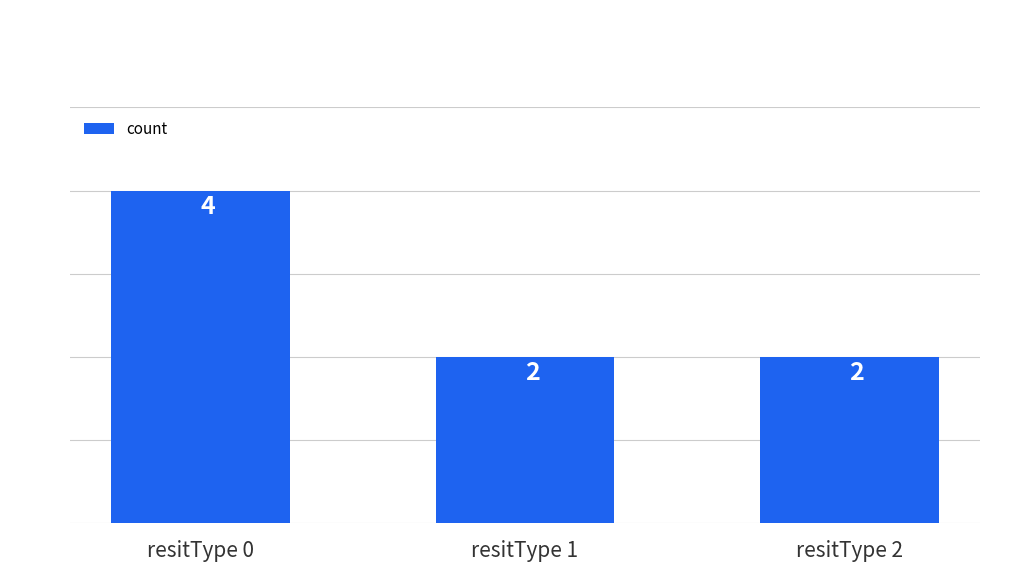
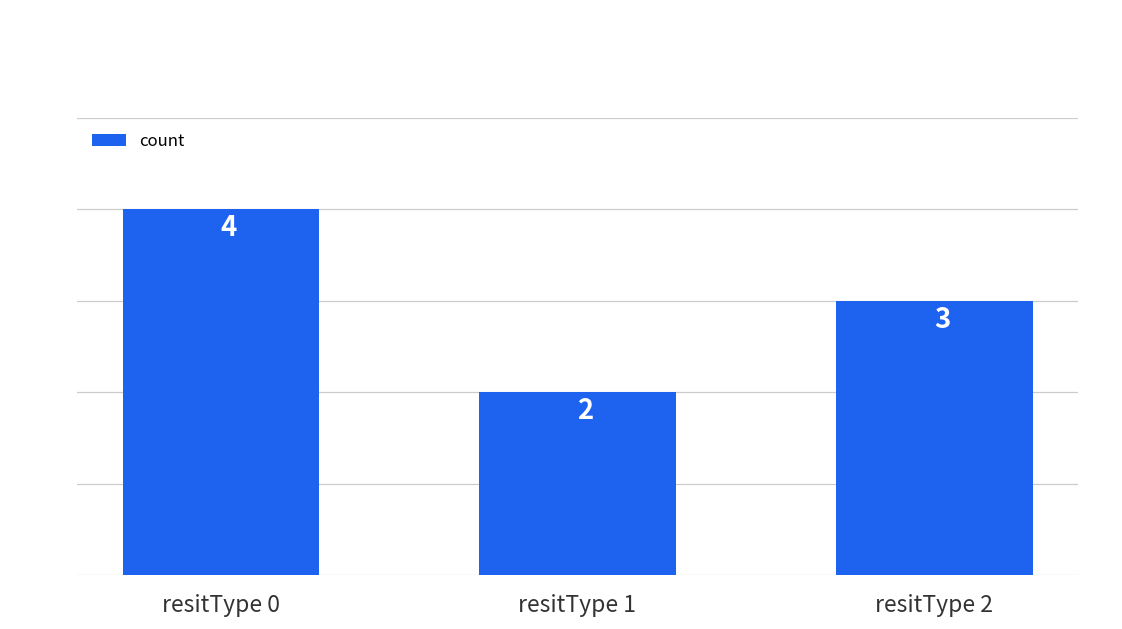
  {
    "resitType 0": 4,
    "resitType 1": 2,
-   "resitType 2": 2
+   "resitType 2": 3
  }
